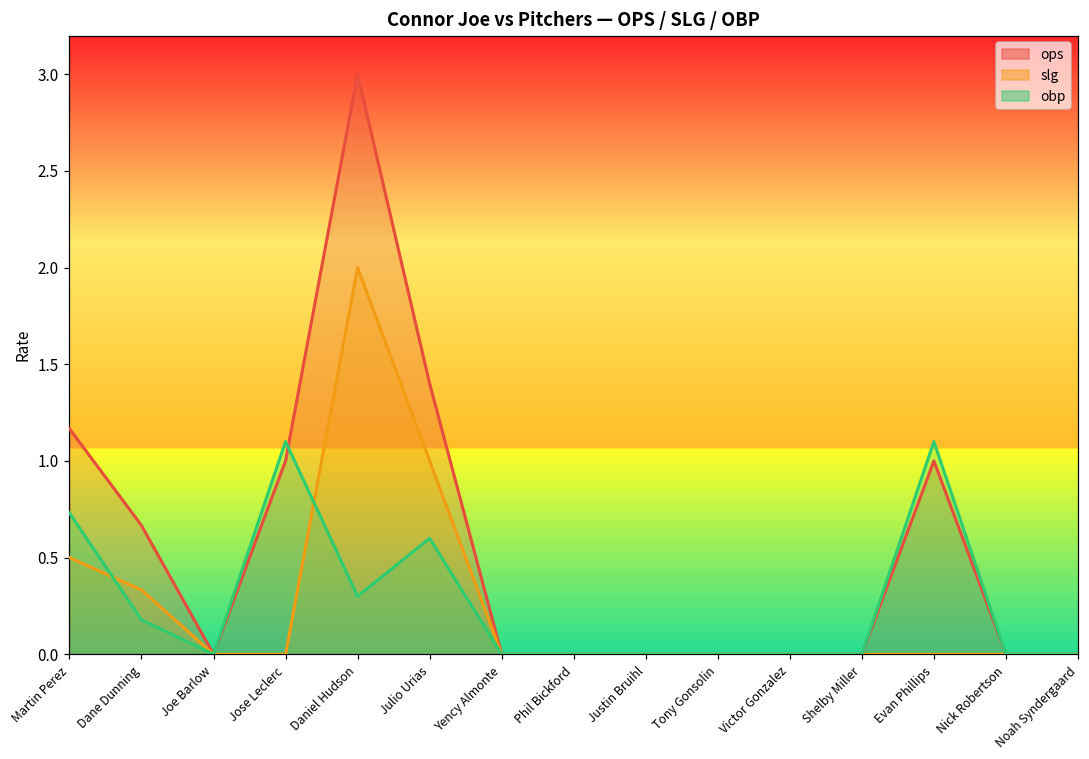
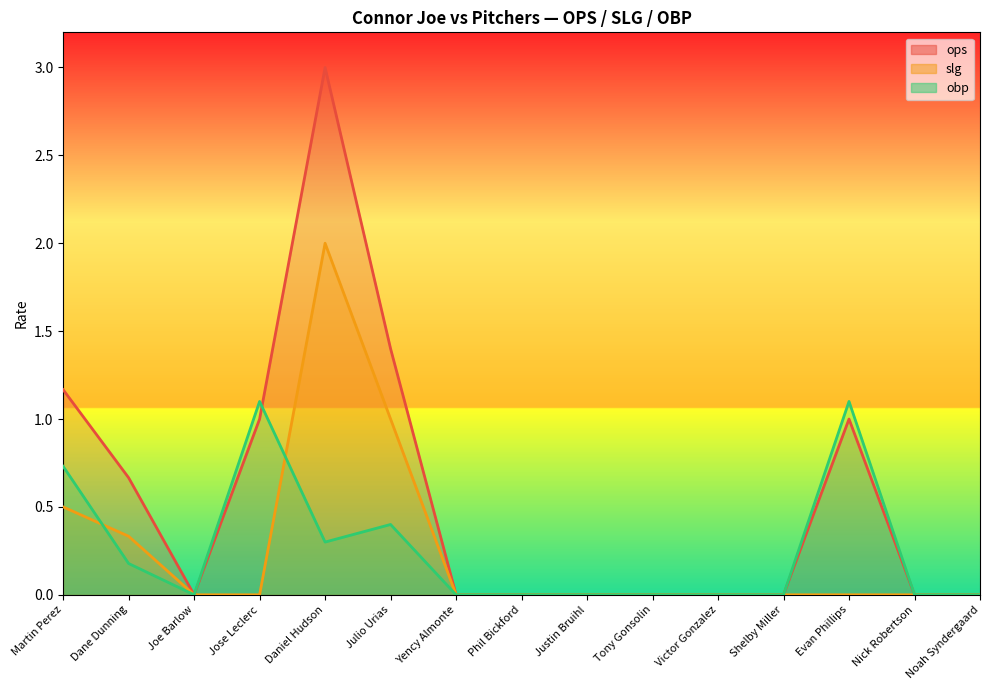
  {
    "obp": {
      "Martin Perez": 0.73,
      "Dane Dunning": 0.18,
      "Jose Leclerc": 1.1,
      "Daniel Hudson": 0.3,
-     "Julio Urias": 0.6,
+     "Julio Urias": 0.4,
      "Evan Phillips": 1.1
    }
  }
